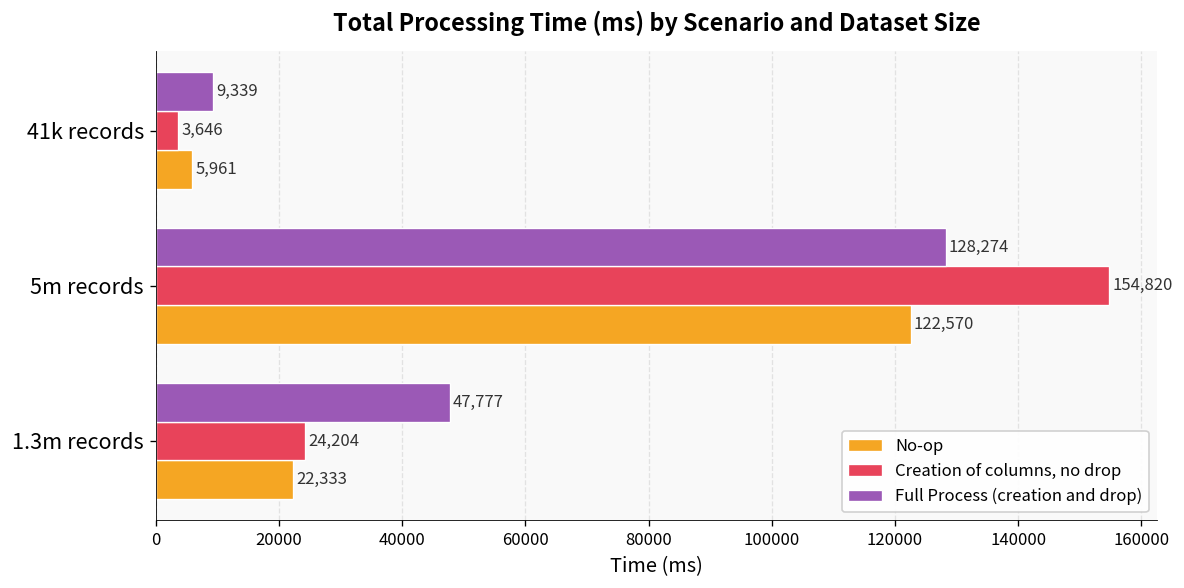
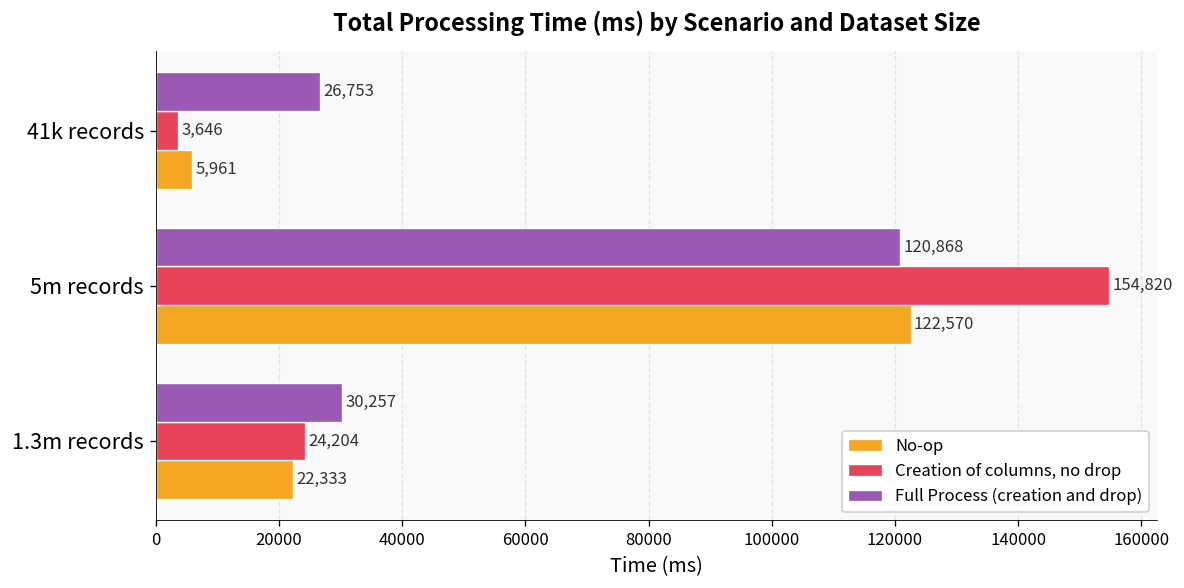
  {
    "No-op": {
      "41k records": "5,961",
      "5m records": "122,570",
      "1.3m records": "22,333"
    },
    "Creation of columns, no drop": {
      "41k records": "3,646",
      "5m records": "154,820",
      "1.3m records": "24,204"
    },
    "Full Process (creation and drop)": {
-     "41k records": "9,339",
-     "5m records": "128,274",
-     "1.3m records": "47,777"
+     "41k records": "26,753",
+     "5m records": "120,868",
+     "1.3m records": "30,257"
    }
  }
